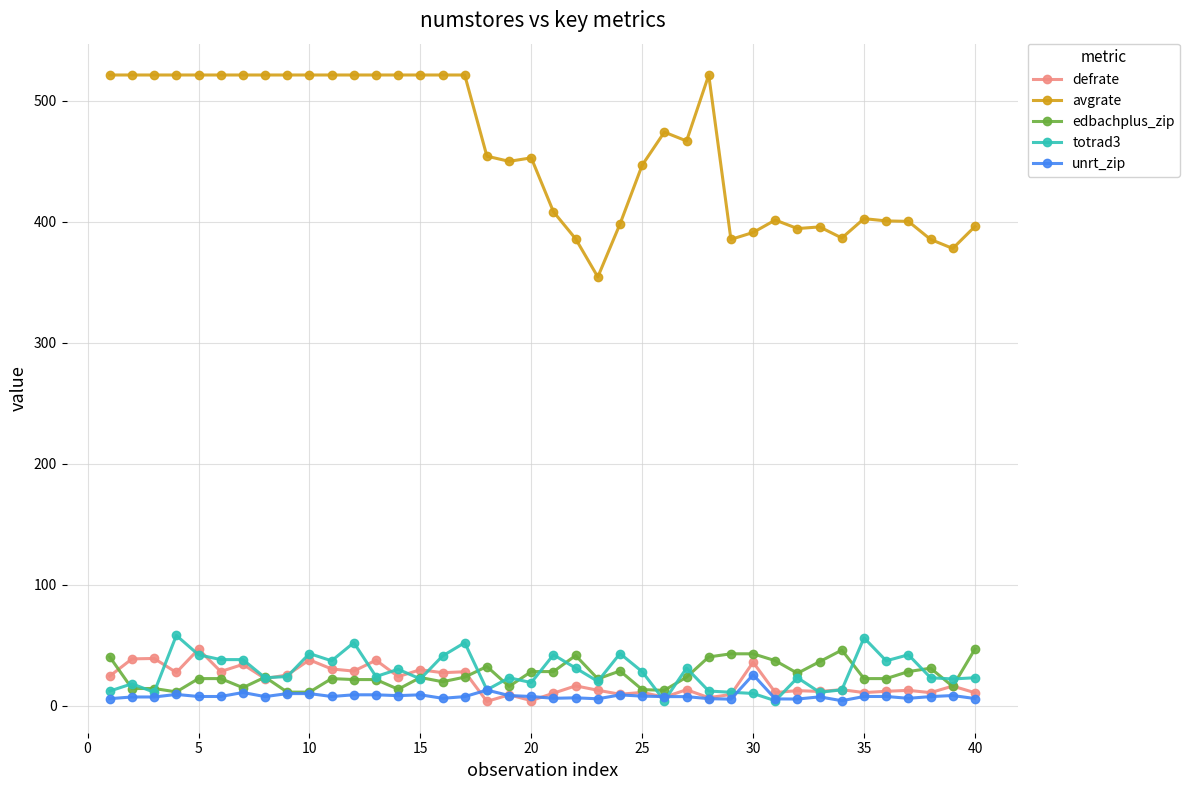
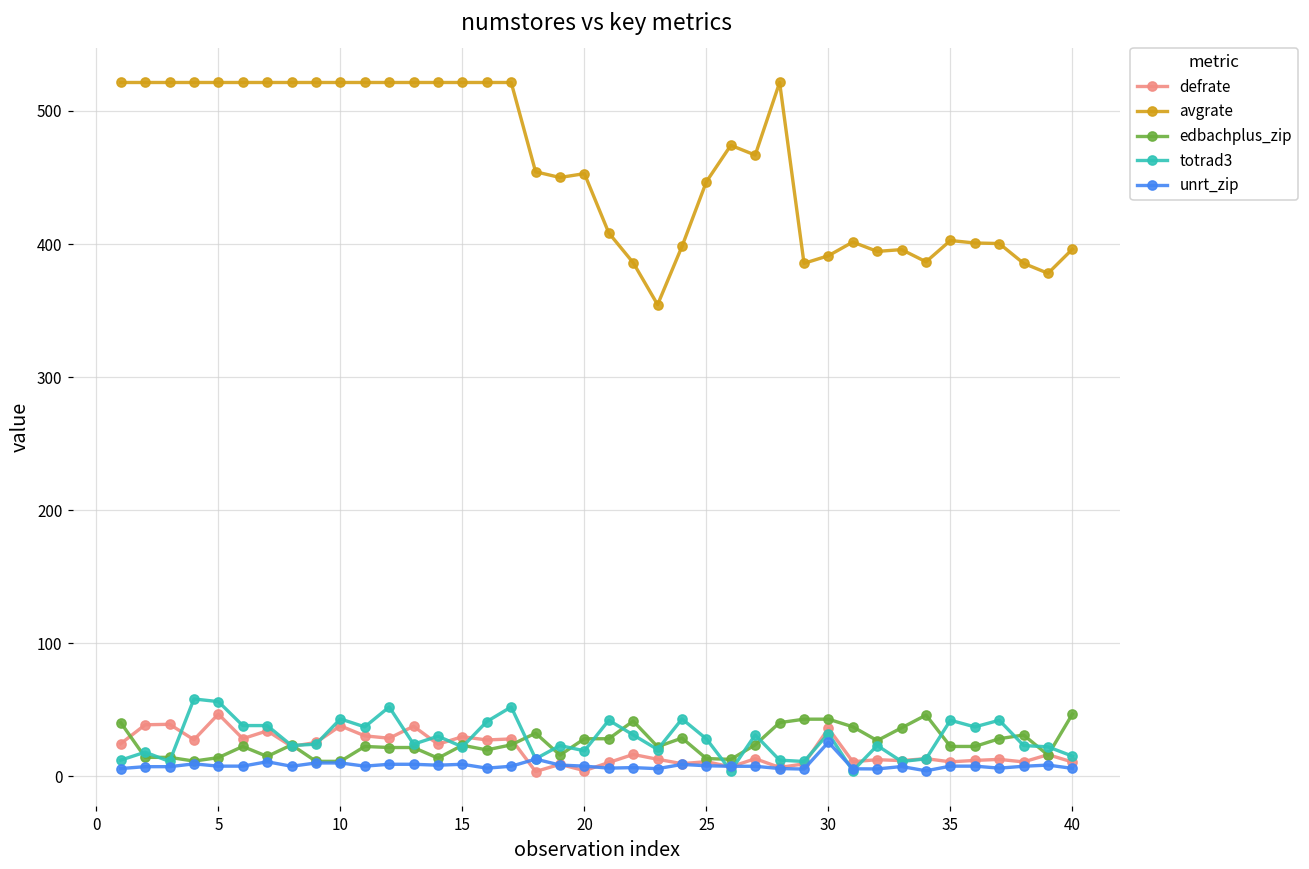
  {
    "defrate": {
      "5": 47,
      "10": 38,
      "15": 30,
      "20": 4,
      "25": 11,
      "30": 36,
      "35": 11,
      "40": 11
    },
    "avgrate": {
      "5": 521,
      "10": 521,
      "15": 521,
      "20": 453,
      "25": 447,
      "30": 391,
      "35": 403,
      "40": 396
    },
    "edbachplus_zip": {
-     "5": 22,
+     "5": 14,
      "20": 28,
      "25": 13,
      "30": 43,
      "35": 22,
      "40": 47
    },
    "totrad3": {
-     "5": 42,
+     "5": 56,
      "10": 43,
      "20": 19,
      "25": 28,
-     "30": 10,
-     "35": 56,
-     "40": 23
+     "30": 32,
+     "35": 42,
+     "40": 15
    },
    "unrt_zip": {
      "5": 8,
      "15": 9,
      "20": 8,
      "25": 8,
      "30": 26,
      "35": 8,
      "40": 6
    }
  }
